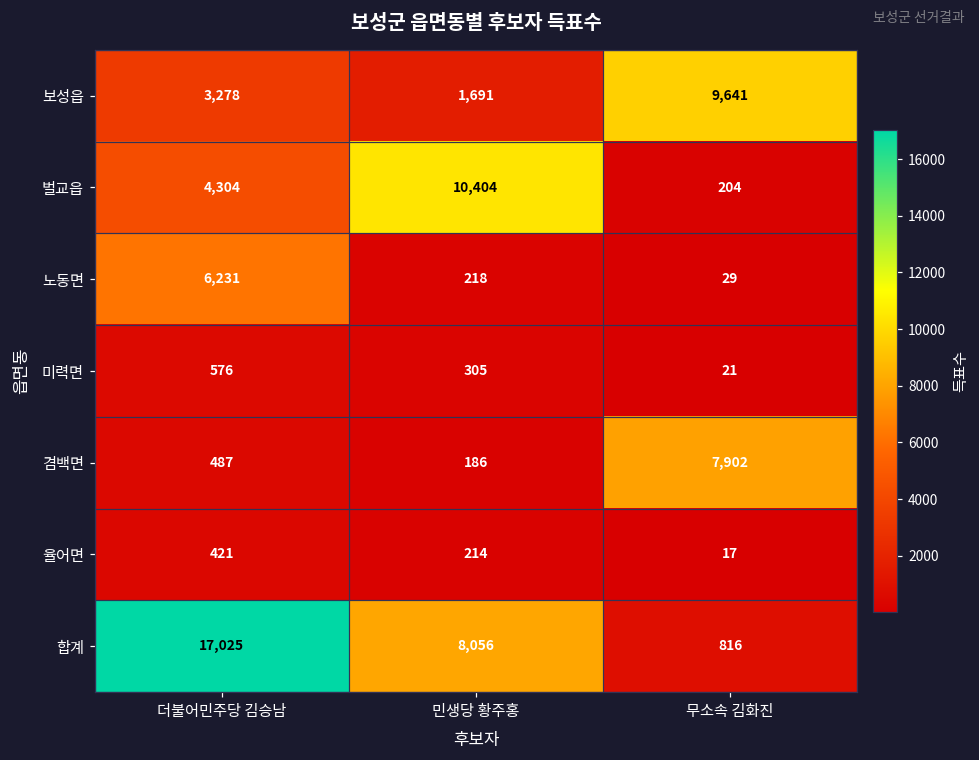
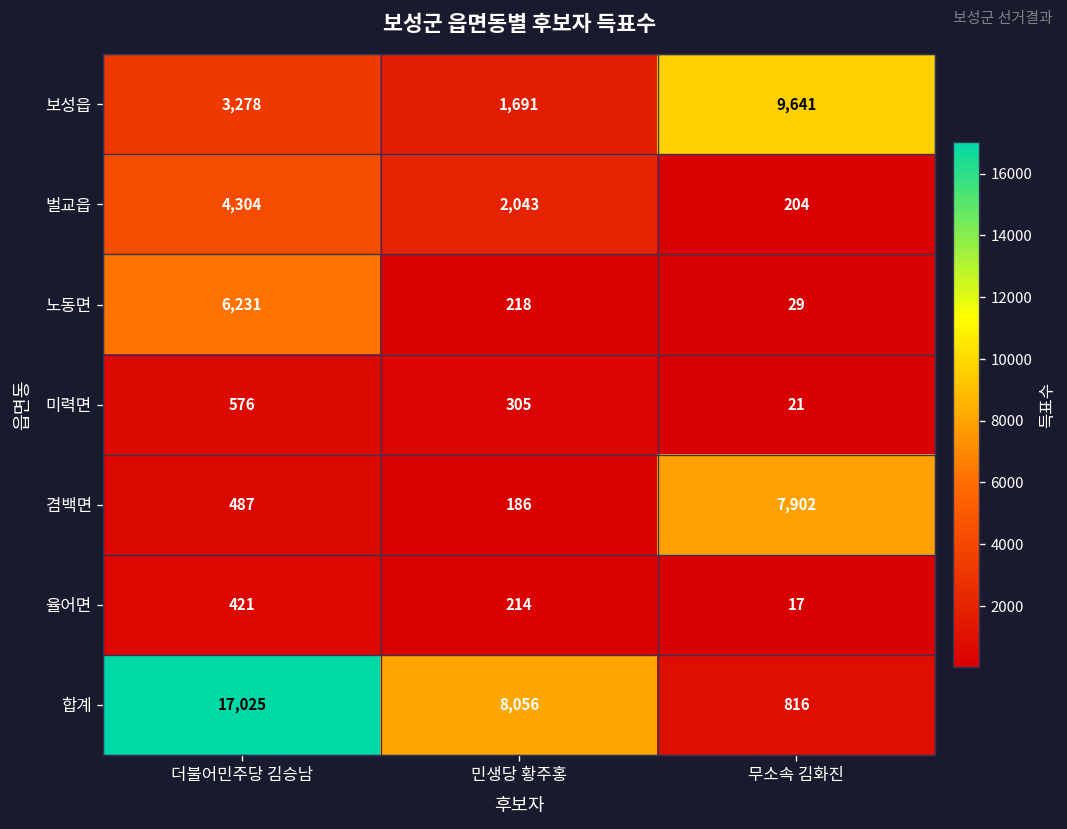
  {
    "보성읍": {
      "더불어민주당 김승남": "3,278",
      "민생당 황주홍": "1,691",
      "무소속 김화진": "9,641"
    },
    "벌교읍": {
      "더불어민주당 김승남": "4,304",
-     "민생당 황주홍": "10,404",
+     "민생당 황주홍": "2,043",
      "무소속 김화진": "204"
    },
    "노동면": {
      "더불어민주당 김승남": "6,231",
      "민생당 황주홍": "218",
      "무소속 김화진": "29"
    },
    "미력면": {
      "더불어민주당 김승남": "576",
      "민생당 황주홍": "305",
      "무소속 김화진": "21"
    },
    "겸백면": {
      "더불어민주당 김승남": "487",
      "민생당 황주홍": "186",
      "무소속 김화진": "7,902"
    },
    "율어면": {
      "더불어민주당 김승남": "421",
      "민생당 황주홍": "214",
      "무소속 김화진": "17"
    },
    "합계": {
      "더불어민주당 김승남": "17,025",
      "민생당 황주홍": "8,056",
      "무소속 김화진": "816"
    }
  }
